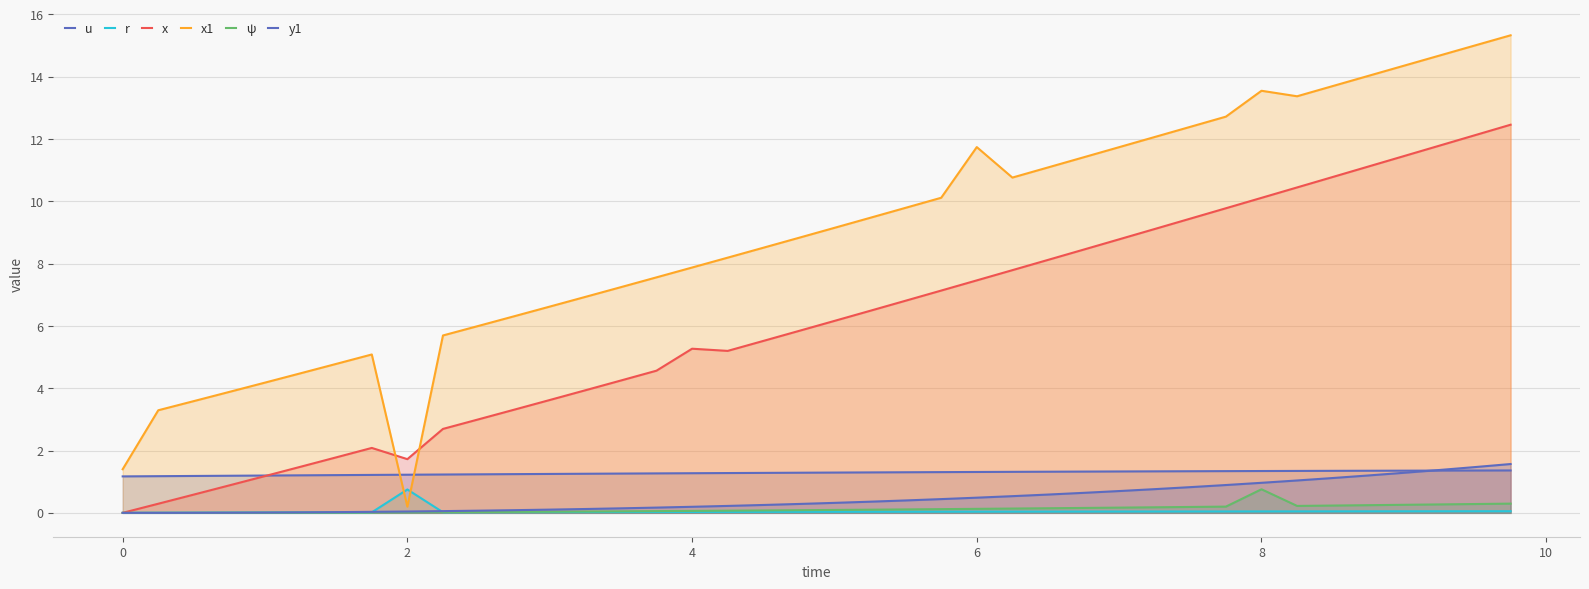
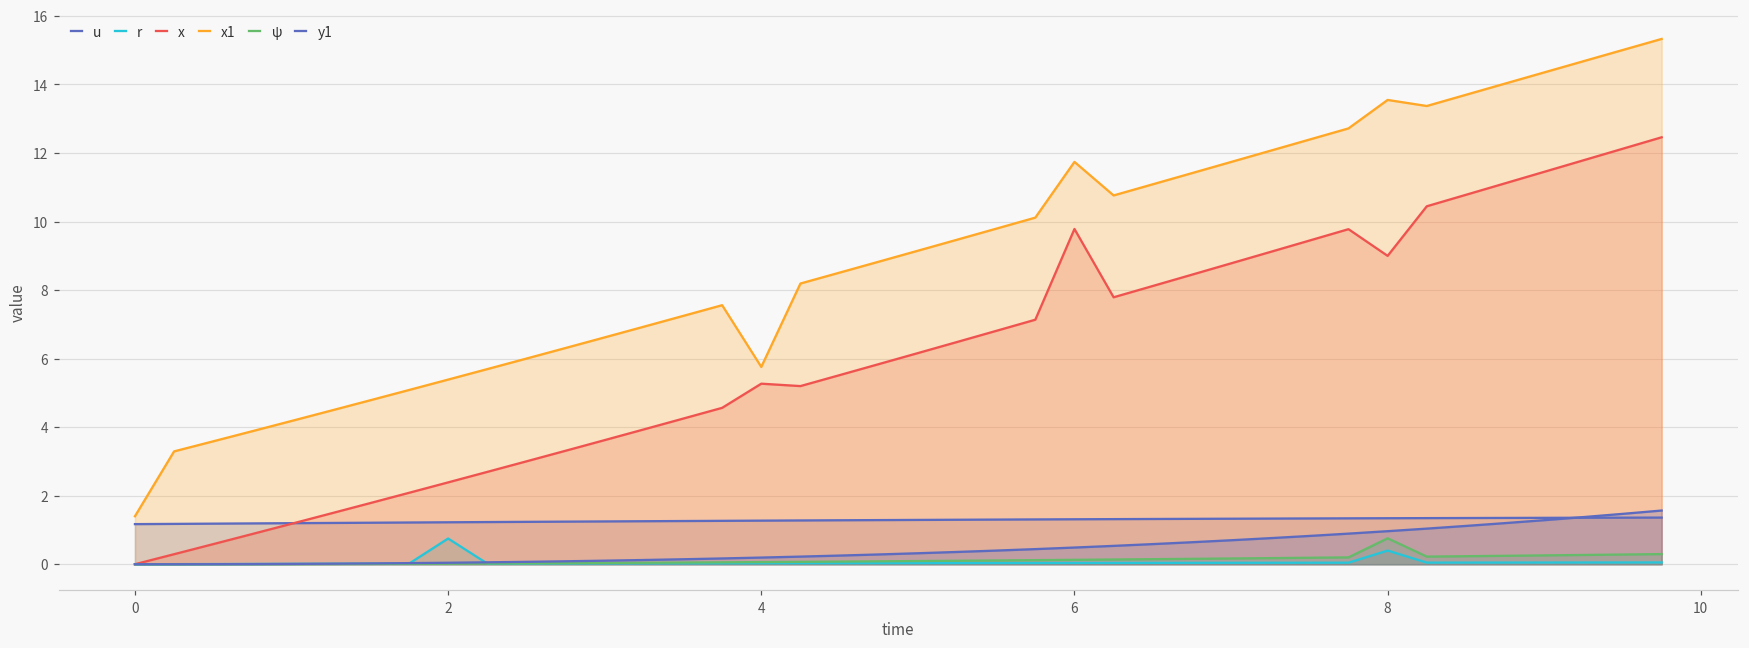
  {
    "r": {
      "2": 0.8,
      "6": 0.0,
-     "8": 0.0
+     "8": 0.4
    },
    "x": {
-     "2": 1.7,
+     "2": 2.4,
      "4": 5.3,
-     "6": 7.5,
-     "8": 10.1
+     "6": 9.8,
+     "8": 9.0
    },
    "x1": {
      "0": 1.4,
-     "2": 0.2,
-     "4": 7.9,
+     "2": 5.4,
+     "4": 5.8,
      "6": 11.7,
      "8": 13.5
    },
    "ψ": {
      "6": 0.1,
      "8": 0.8
    }
  }
